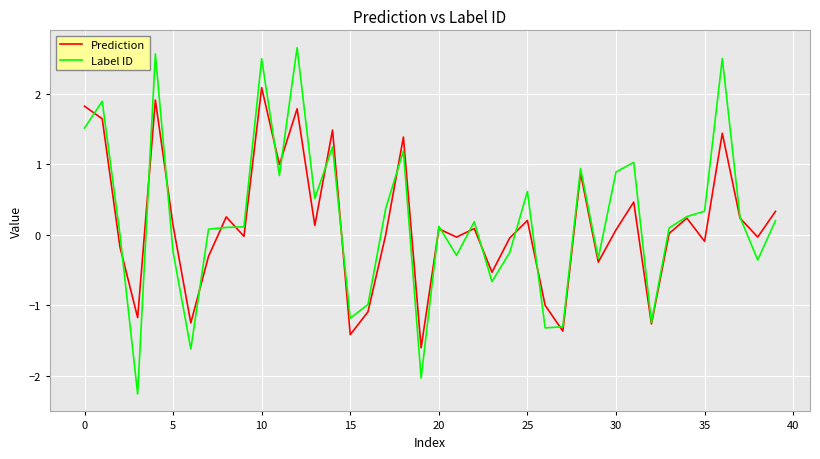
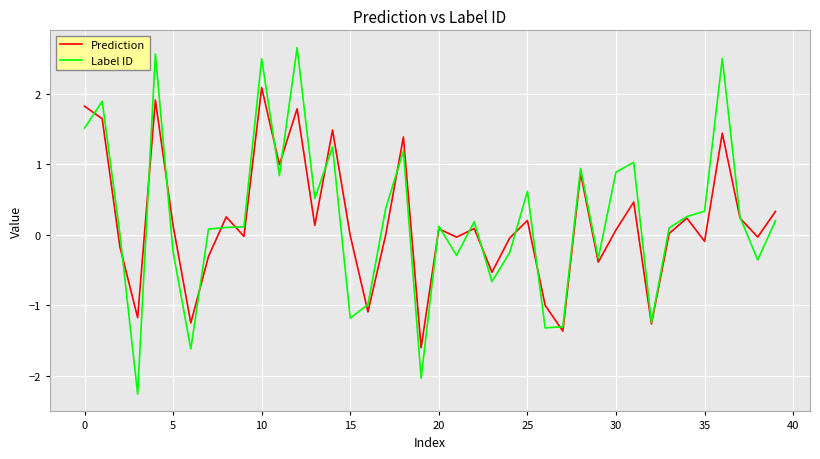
  {
    "Prediction": {
      "0": 1.8,
      "5": 0.1,
      "10": 2.1,
-     "15": -1.4,
+     "15": 0.0,
      "20": 0.1,
      "25": 0.2,
      "30": 0.1,
      "35": -0.1
    },
    "Label ID": {
      "0": 1.5,
      "5": -0.2,
      "10": 2.5,
      "15": -1.2,
      "20": 0.1,
      "25": 0.6,
      "30": 0.9,
      "35": 0.3
    }
  }
